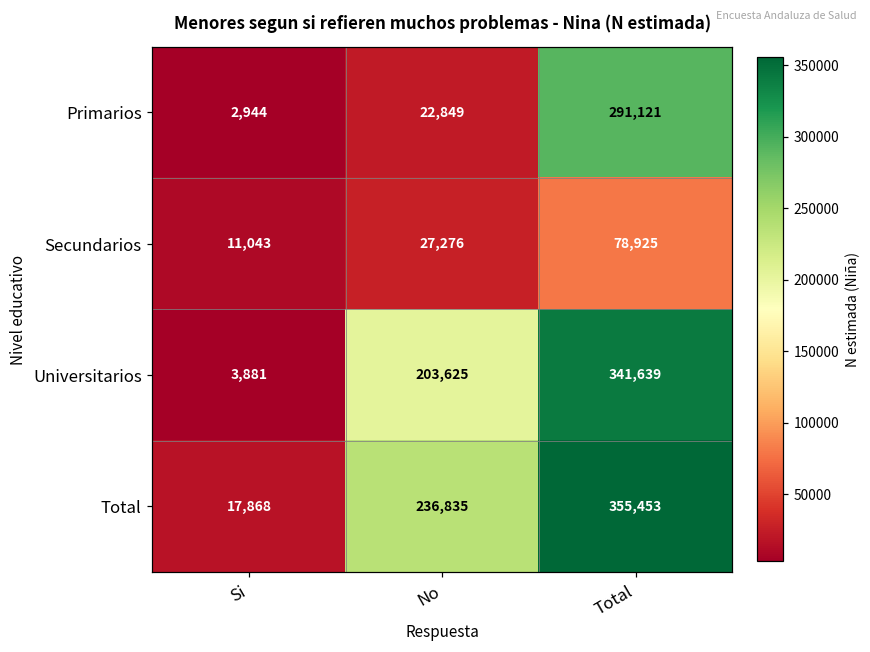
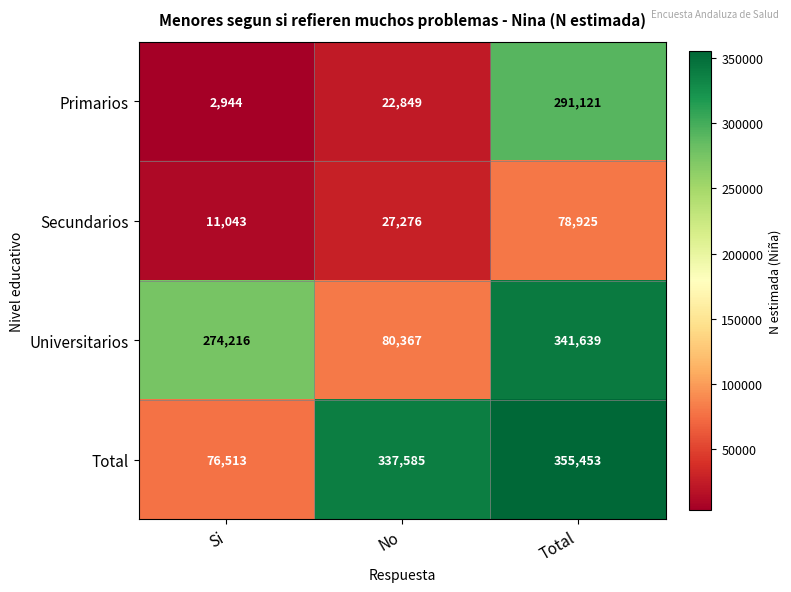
  {
    "Primarios": {
      "Si": "2,944",
      "No": "22,849",
      "Total": "291,121"
    },
    "Secundarios": {
      "Si": "11,043",
      "No": "27,276",
      "Total": "78,925"
    },
    "Universitarios": {
-     "Si": "3,881",
-     "No": "203,625",
+     "Si": "274,216",
+     "No": "80,367",
      "Total": "341,639"
    },
    "Total": {
-     "Si": "17,868",
-     "No": "236,835",
+     "Si": "76,513",
+     "No": "337,585",
      "Total": "355,453"
    }
  }
